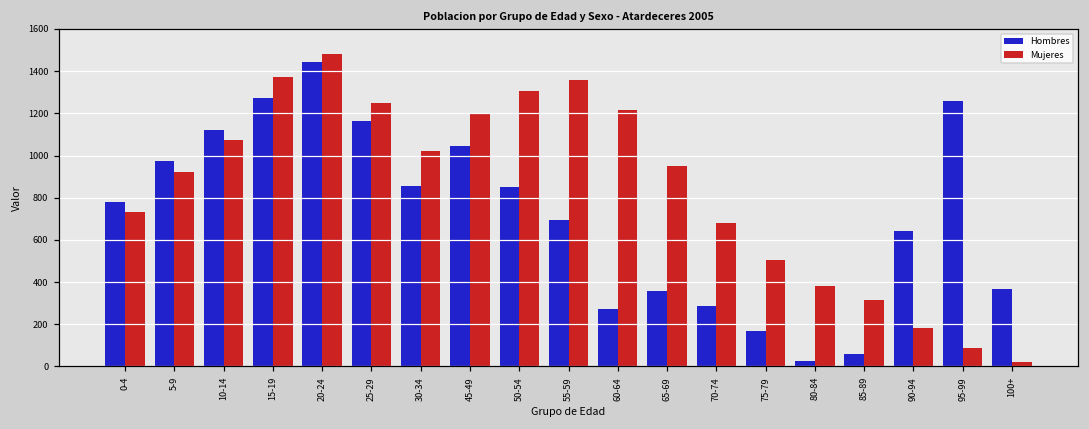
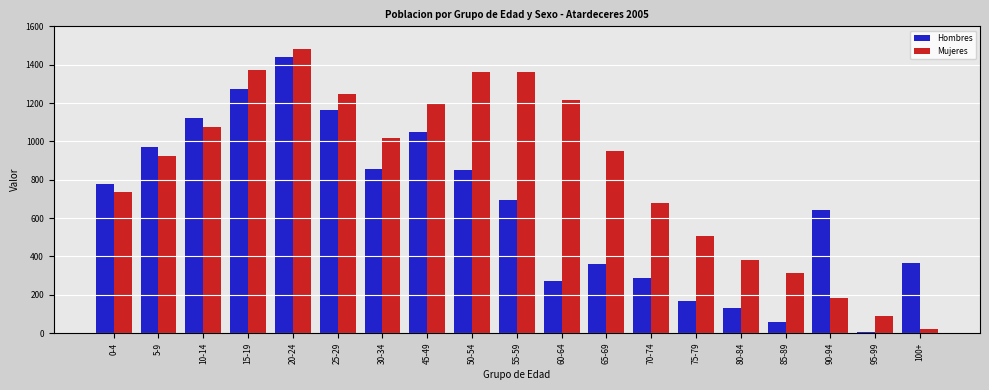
  {
    "Hombres": {
      "0-4": 780,
      "5-9": 970,
      "10-14": 1120,
      "15-19": 1280,
      "20-24": 1440,
      "25-29": 1170,
      "30-34": 860,
      "45-49": 1050,
      "50-54": 850,
      "55-59": 690,
      "60-64": 270,
      "65-69": 360,
      "70-74": 290,
      "75-79": 170,
-     "80-84": 30,
+     "80-84": 130,
      "85-89": 60,
      "90-94": 640,
-     "95-99": 1260,
+     "95-99": 10,
      "100+": 370
    },
    "Mujeres": {
      "0-4": 730,
      "5-9": 920,
      "10-14": 1070,
      "15-19": 1370,
      "20-24": 1480,
      "25-29": 1250,
      "30-34": 1020,
      "45-49": 1200,
-     "50-54": 1300,
+     "50-54": 1360,
      "55-59": 1360,
      "60-64": 1210,
      "65-69": 950,
      "70-74": 680,
      "75-79": 510,
      "80-84": 380,
      "85-89": 310,
      "90-94": 180,
      "95-99": 90,
      "100+": 20
    }
  }
